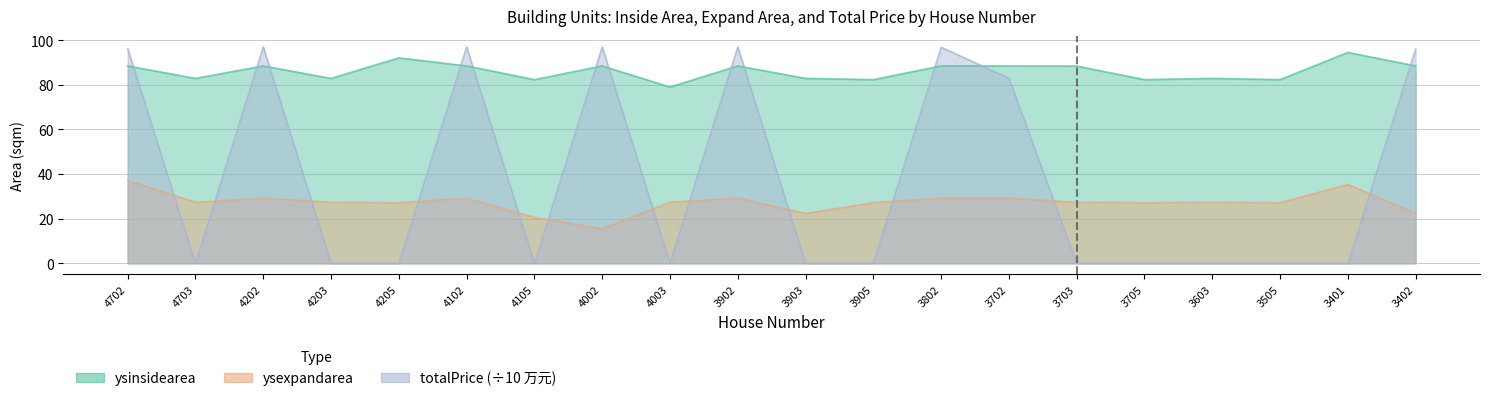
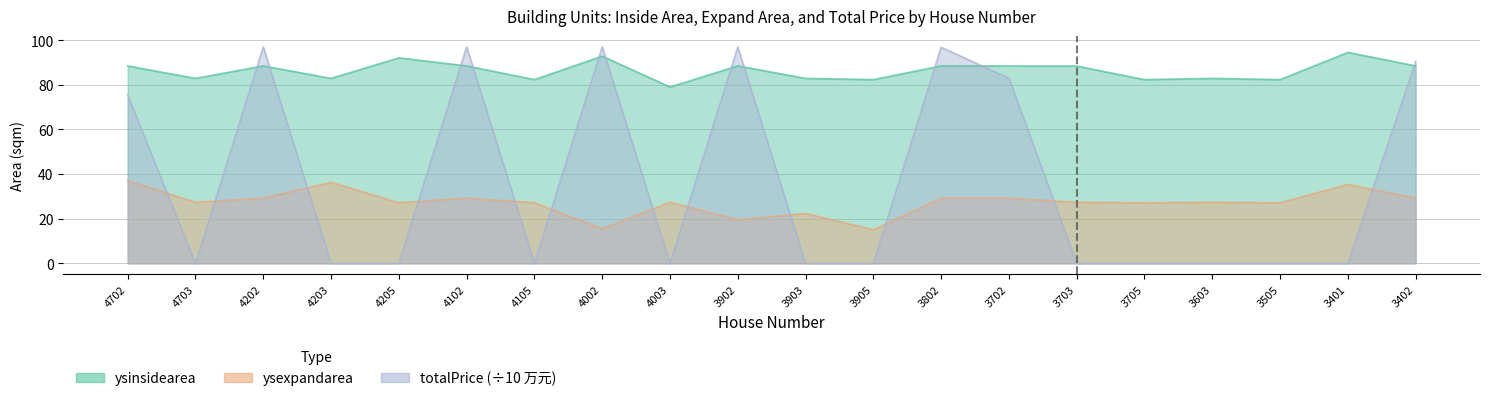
  {
    "ysinsidearea": {
      "4702": 88,
      "4703": 83,
      "4202": 88,
      "4203": 83,
      "4205": 92,
      "4102": 88,
      "4105": 82,
-     "4002": 88,
+     "4002": 93,
      "4003": 79,
      "3902": 88,
      "3903": 83,
      "3905": 82,
      "3802": 88,
      "3702": 88,
      "3703": 88,
      "3705": 82,
      "3603": 83,
      "3505": 82,
      "3401": 95,
      "3402": 88
    },
    "ysexpandarea": {
      "4702": 37,
      "4703": 27,
      "4202": 29,
-     "4203": 27,
+     "4203": 36,
      "4205": 27,
      "4102": 29,
-     "4105": 21,
+     "4105": 27,
      "4002": 16,
      "4003": 27,
-     "3902": 29,
+     "3902": 20,
      "3903": 22,
-     "3905": 27,
+     "3905": 15,
      "3802": 29,
      "3702": 29,
      "3703": 27,
      "3705": 27,
      "3603": 27,
      "3505": 27,
      "3401": 35,
-     "3402": 22
+     "3402": 29
    },
    "totalPrice (÷10 万元)": {
-     "4702": 96,
+     "4702": 75,
      "4703": 0,
      "4202": 97,
      "4203": 0,
      "4205": 0,
      "4102": 97,
      "4105": 0,
      "4002": 97,
      "4003": 0,
      "3902": 97,
      "3903": 0,
      "3905": 0,
      "3802": 97,
      "3702": 83,
      "3703": 0,
      "3705": 0,
      "3603": 0,
      "3505": 0,
      "3401": 0,
-     "3402": 96
+     "3402": 90
    }
  }
